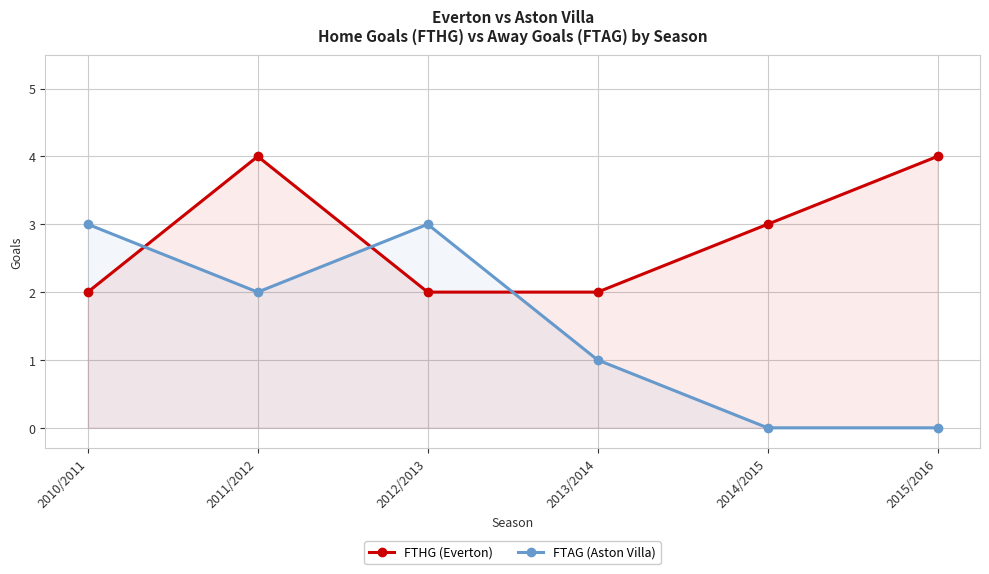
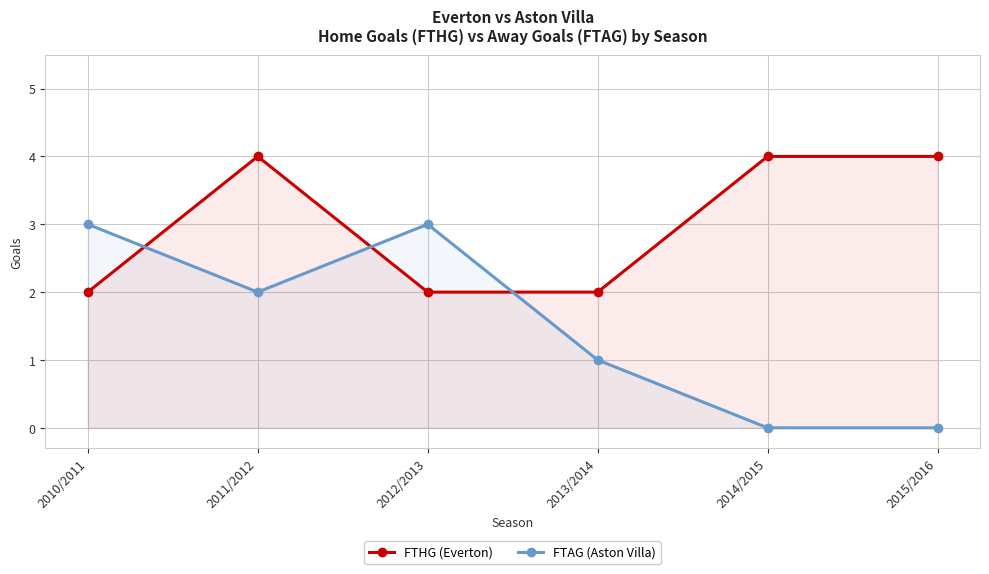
  {
    "FTHG (Everton)": {
      "2010/2011": 2,
      "2011/2012": 4,
      "2012/2013": 2,
      "2013/2014": 2,
-     "2014/2015": 3,
+     "2014/2015": 4,
      "2015/2016": 4
    },
    "FTAG (Aston Villa)": {
      "2010/2011": 3,
      "2011/2012": 2,
      "2012/2013": 3,
      "2013/2014": 1,
      "2014/2015": 0,
      "2015/2016": 0
    }
  }
